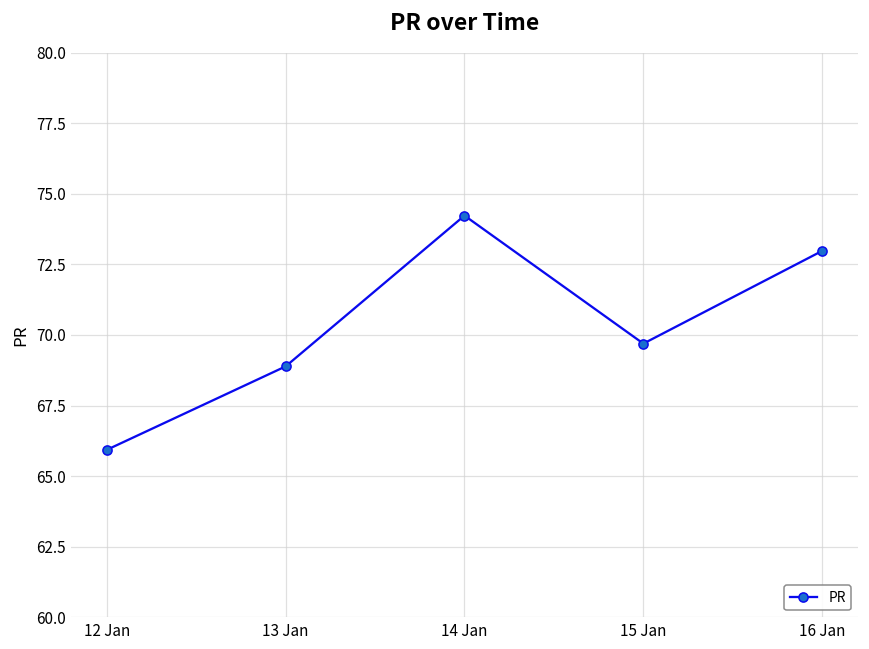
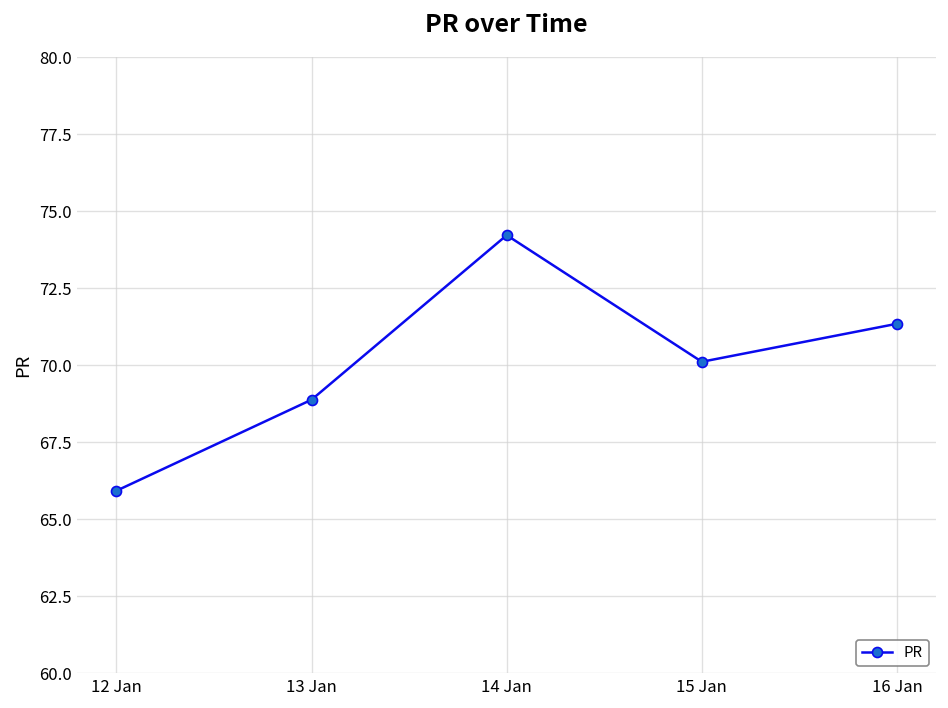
  {
    "12 Jan": 65.9,
    "13 Jan": 68.9,
    "14 Jan": 74.2,
-   "15 Jan": 69.7,
-   "16 Jan": 73.0
+   "15 Jan": 70.1,
+   "16 Jan": 71.4
  }
